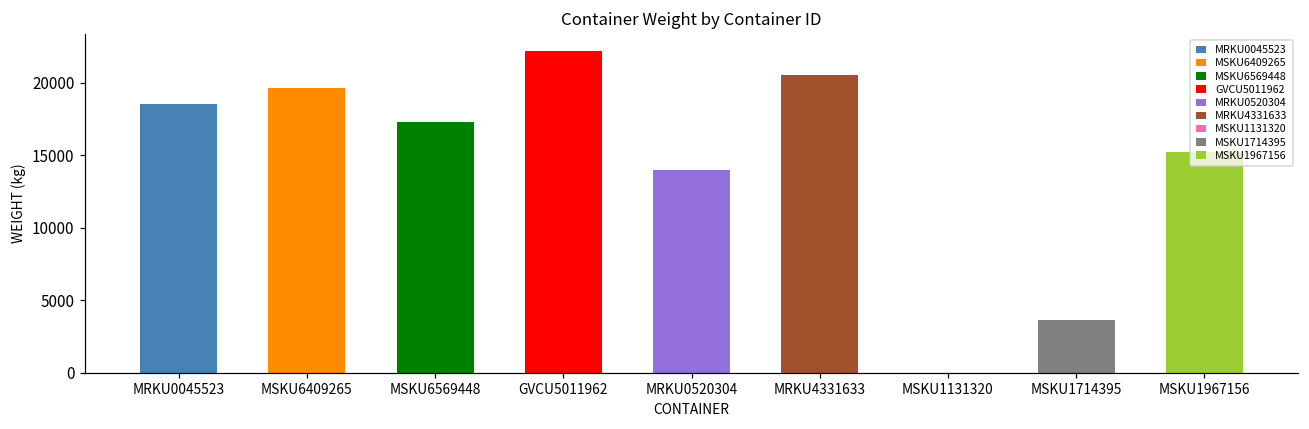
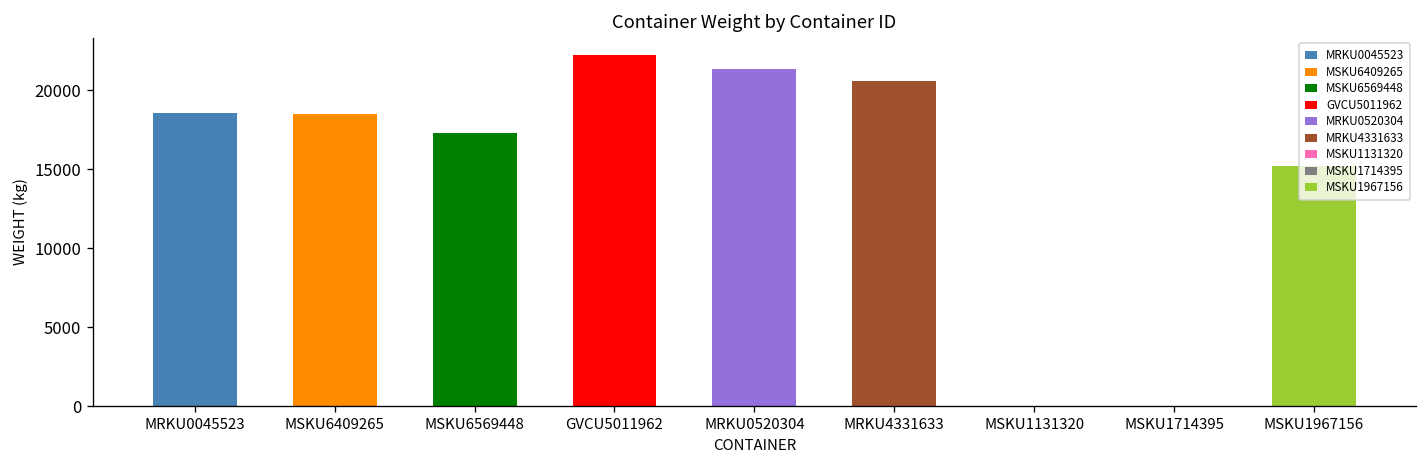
  {
    "MRKU0045523": 18500,
-   "MSKU6409265": 19600,
+   "MSKU6409265": 18500,
    "MSKU6569448": 17300,
    "GVCU5011962": 22200,
-   "MRKU0520304": 13900,
+   "MRKU0520304": 21300,
    "MRKU4331633": 20600,
    "MSKU1131320": 0,
-   "MSKU1714395": 3600
+   "MSKU1714395": 0
  }
